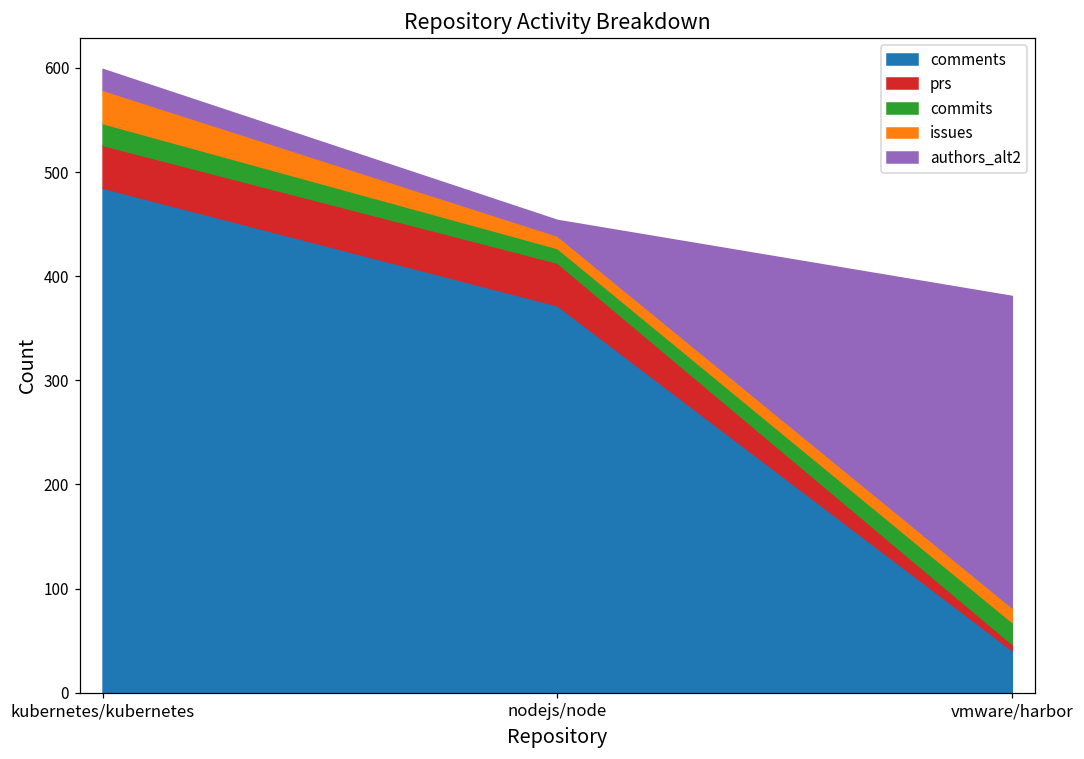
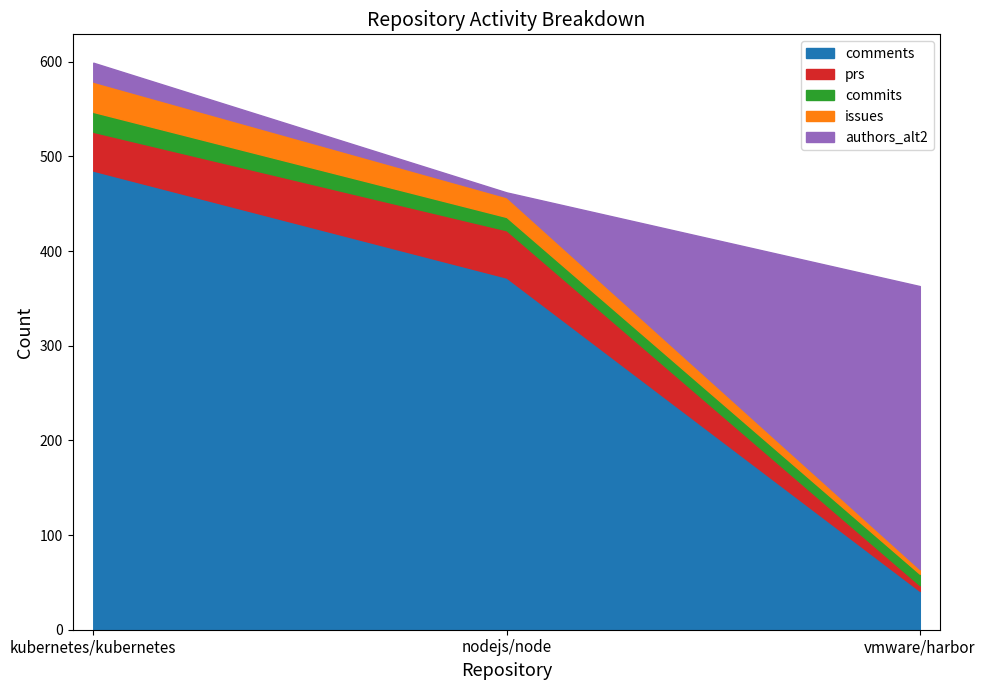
  {
    "prs": {
-     "nodejs/node": 40
+     "nodejs/node": 50
    },
    "commits": {
-     "vmware/harbor": 20
+     "vmware/harbor": 10
    },
    "issues": {
-     "nodejs/node": 10,
-     "vmware/harbor": 14
+     "nodejs/node": 20,
+     "vmware/harbor": 5
    },
    "authors_alt2": {
      "kubernetes/kubernetes": 20,
-     "nodejs/node": 20,
+     "nodejs/node": 10,
      "vmware/harbor": 300
    }
  }
